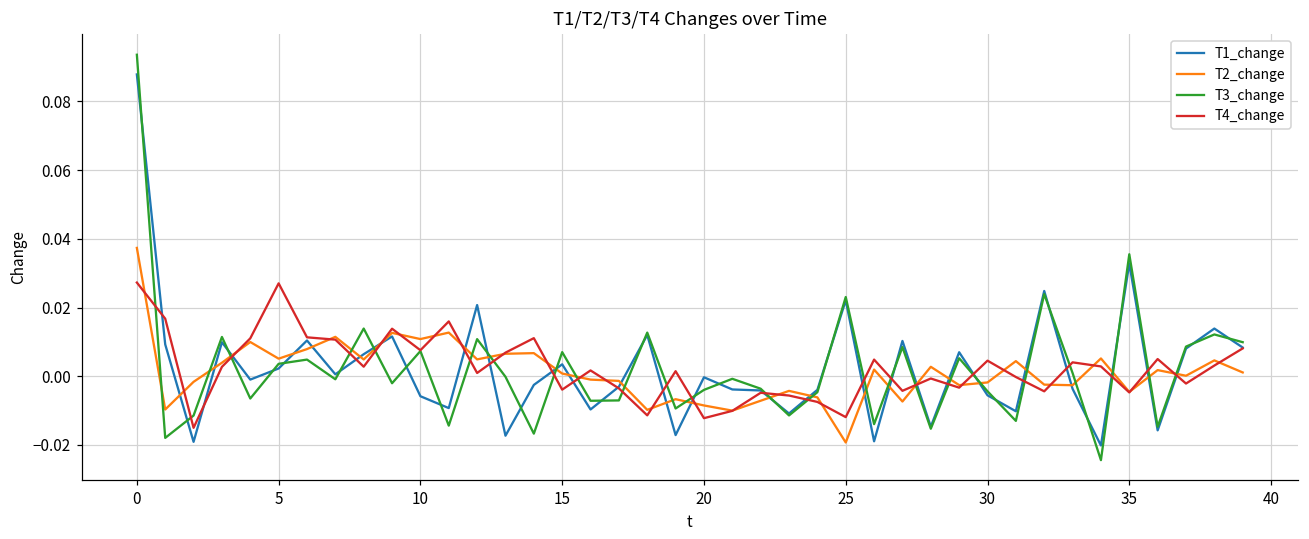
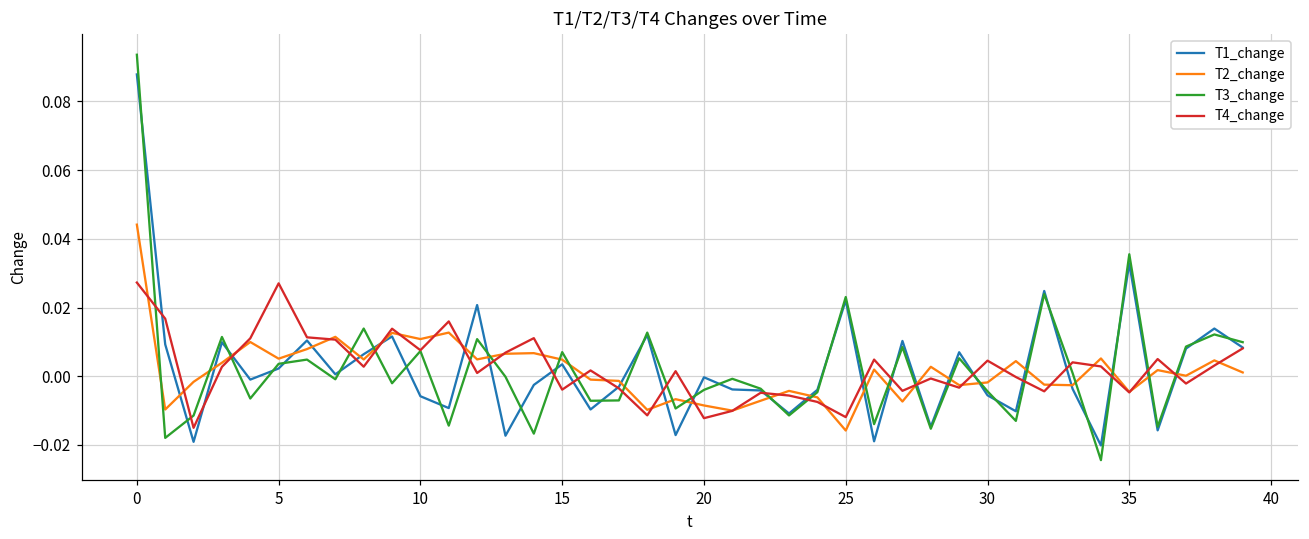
  {
    "T1_change": {
      "0": 0.088,
      "5": 0.002,
      "10": -0.006,
      "15": 0.003,
      "20": 0.000,
      "25": 0.022,
      "30": -0.006,
      "35": 0.033
    },
    "T2_change": {
-     "0": 0.037,
+     "0": 0.044,
      "5": 0.005,
      "10": 0.011,
-     "15": 0.001,
+     "15": 0.005,
      "20": -0.009,
-     "25": -0.019,
+     "25": -0.016,
      "30": -0.002
    },
    "T3_change": {
      "0": 0.094,
      "5": 0.004,
      "15": 0.007,
      "20": -0.004,
      "25": 0.023,
      "30": -0.004,
      "35": 0.036
    },
    "T4_change": {
      "0": 0.027,
      "5": 0.027,
      "15": -0.004,
      "20": -0.012,
      "25": -0.012,
      "30": 0.005
    }
  }
